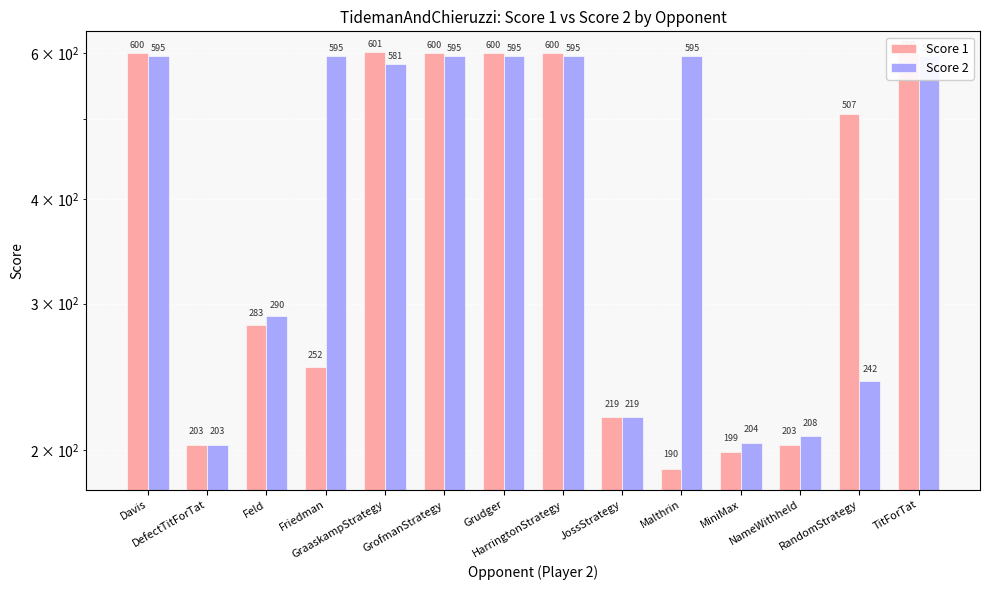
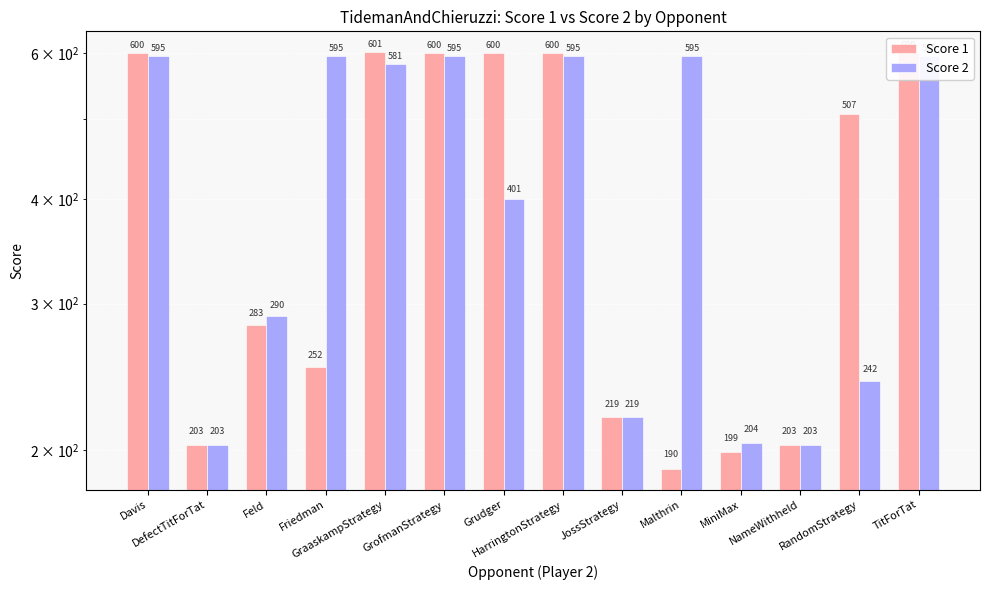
  {
    "Score 1": {
      "Davis": 600,
      "DefectTitForTat": 203,
      "Feld": 283,
      "Friedman": 252,
      "GraaskampStrategy": 601,
      "GrofmanStrategy": 600,
      "Grudger": 600,
      "HarringtonStrategy": 600,
      "JossStrategy": 219,
      "Malthrin": 190,
      "MiniMax": 199,
      "NameWithheld": 203,
      "RandomStrategy": 507
    },
    "Score 2": {
      "Davis": 595,
      "DefectTitForTat": 203,
      "Feld": 290,
      "Friedman": 595,
      "GraaskampStrategy": 581,
      "GrofmanStrategy": 595,
-     "Grudger": 595,
+     "Grudger": 401,
      "HarringtonStrategy": 595,
      "JossStrategy": 219,
      "Malthrin": 595,
      "MiniMax": 204,
-     "NameWithheld": 208,
+     "NameWithheld": 203,
      "RandomStrategy": 242
    }
  }
